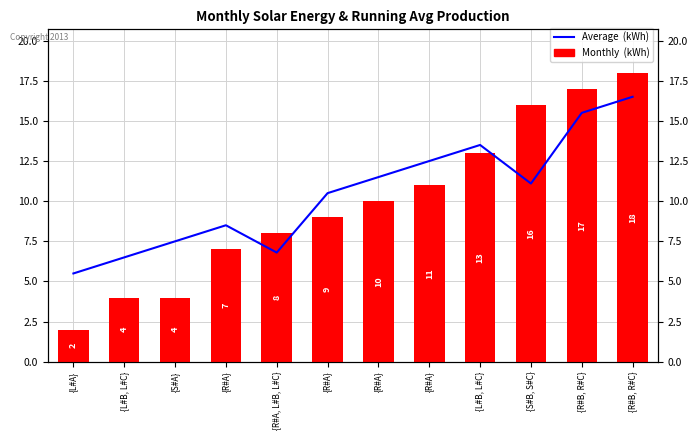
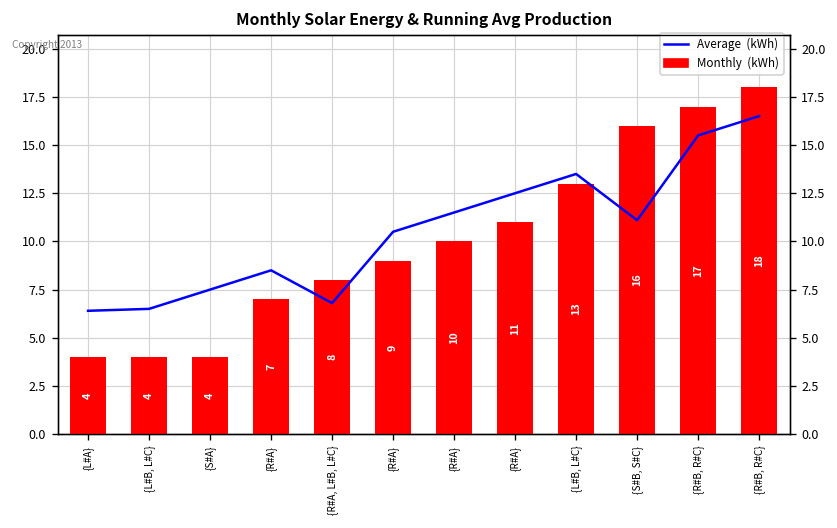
  {
    "Monthly (kWh)": {
-     "{L#A}": 2,
+     "{L#A}": 4,
      "{S#A}": 4,
      "{R#A, L#B, L#C}": 8,
      "{S#B, S#C}": 16
    },
    "Average (kWh)": {
-     "{L#A}": 5.5,
+     "{L#A}": 6.4,
      "{S#A}": 7.5,
      "{R#A, L#B, L#C}": 6.8,
      "{S#B, S#C}": 11.1
    }
  }
